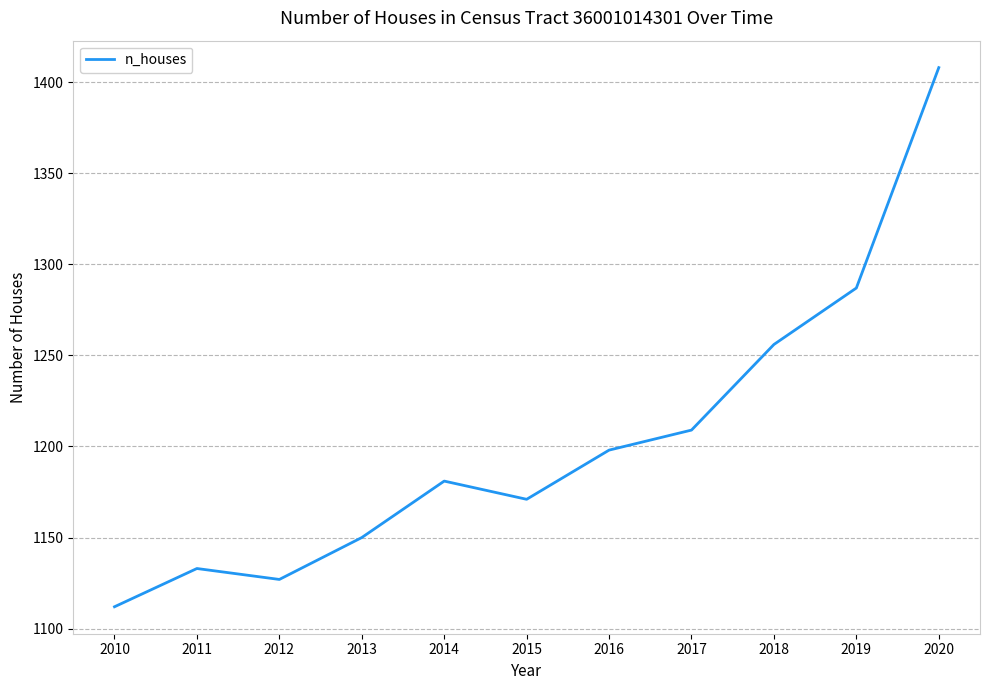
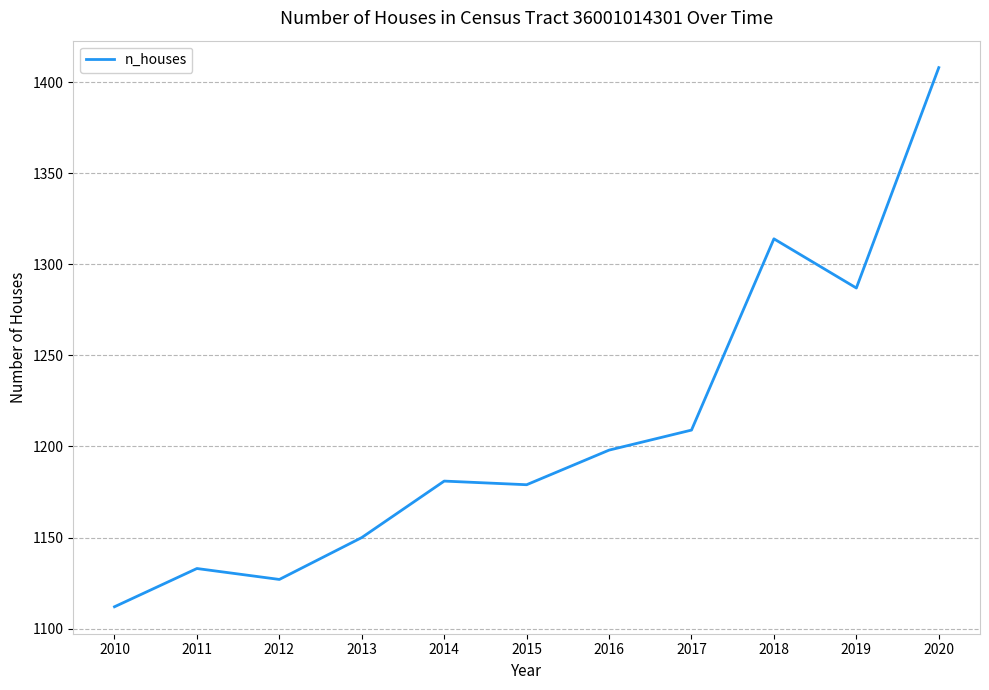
  {
    "2010": 1112,
    "2011": 1133,
    "2012": 1127,
    "2013": 1150,
    "2014": 1181,
-   "2015": 1171,
+   "2015": 1179,
    "2016": 1198,
    "2017": 1209,
-   "2018": 1256,
+   "2018": 1314,
    "2019": 1287,
    "2020": 1408
  }
